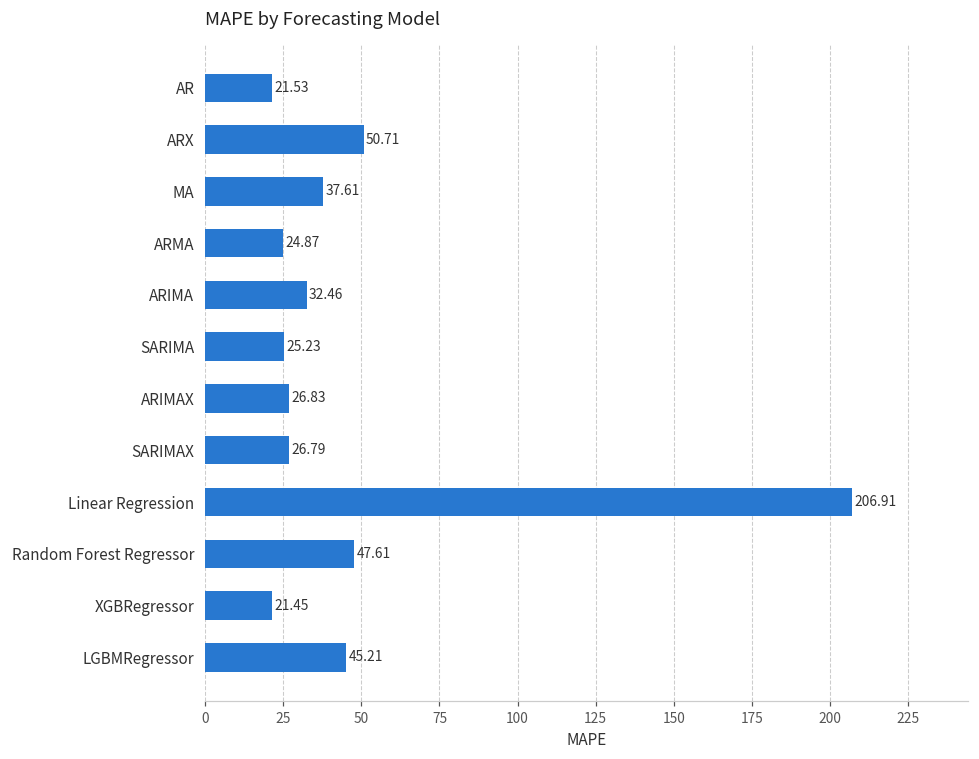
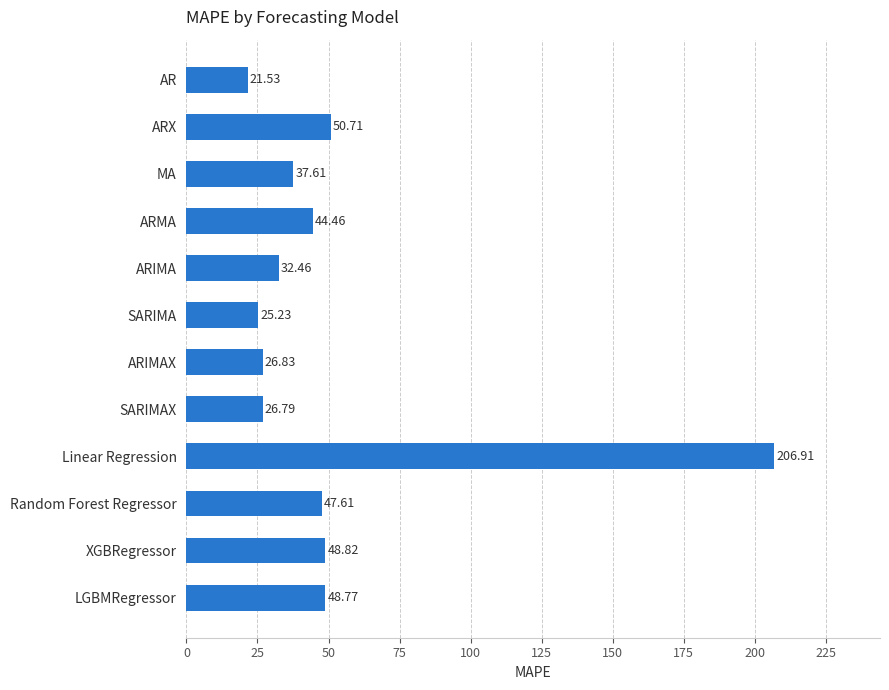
  {
    "AR": 21.53,
    "ARX": 50.71,
    "MA": 37.61,
-   "ARMA": 24.87,
+   "ARMA": 44.46,
    "ARIMA": 32.46,
    "SARIMA": 25.23,
    "ARIMAX": 26.83,
    "SARIMAX": 26.79,
    "Linear Regression": 206.91,
    "Random Forest Regressor": 47.61,
-   "XGBRegressor": 21.45,
-   "LGBMRegressor": 45.21
+   "XGBRegressor": 48.82,
+   "LGBMRegressor": 48.77
  }
